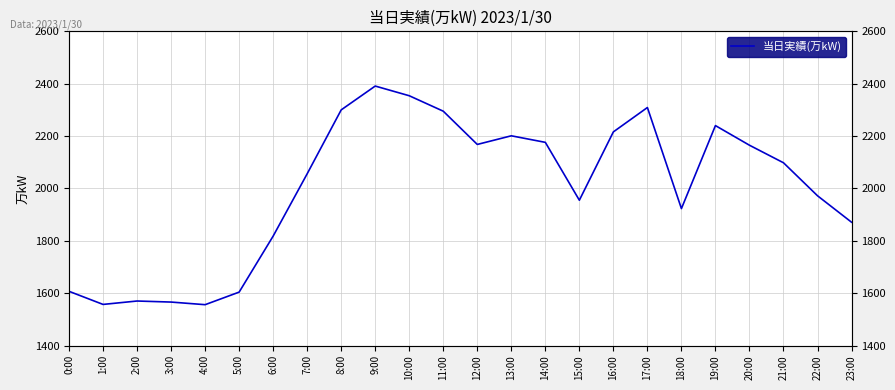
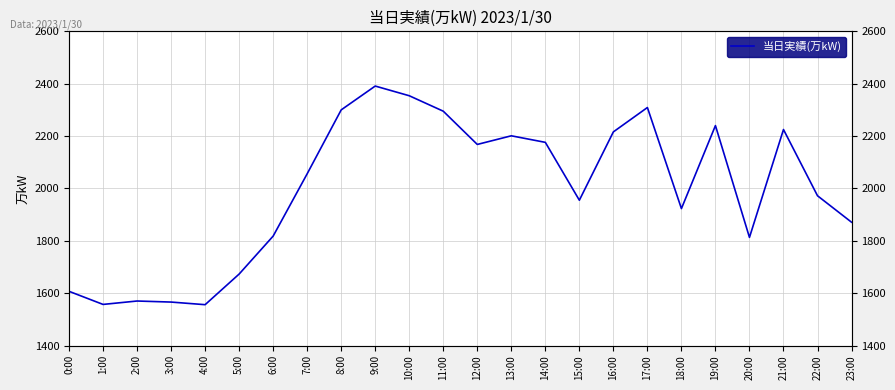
  {
    "0:00": 1610,
    "1:00": 1560,
    "2:00": 1570,
    "3:00": 1570,
    "4:00": 1560,
-   "5:00": 1600,
+   "5:00": 1670,
    "6:00": 1820,
    "7:00": 2060,
    "8:00": 2300,
    "9:00": 2390,
    "10:00": 2350,
    "11:00": 2300,
    "12:00": 2170,
    "13:00": 2200,
    "14:00": 2180,
    "15:00": 1960,
    "16:00": 2220,
    "17:00": 2310,
    "18:00": 1920,
    "19:00": 2240,
-   "20:00": 2170,
-   "21:00": 2100,
+   "20:00": 1810,
+   "21:00": 2230,
    "22:00": 1970,
    "23:00": 1870
  }
